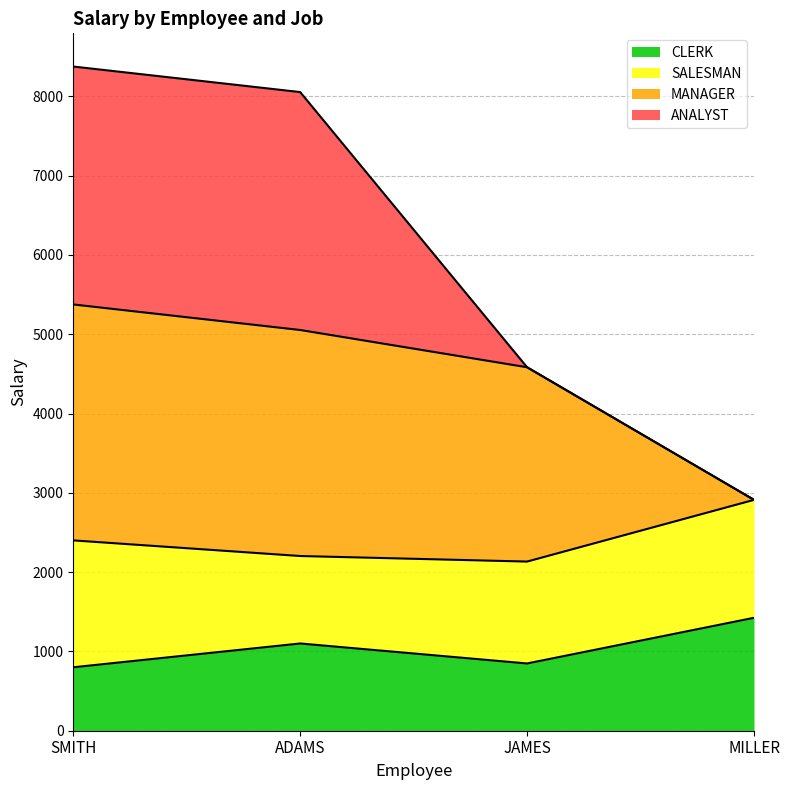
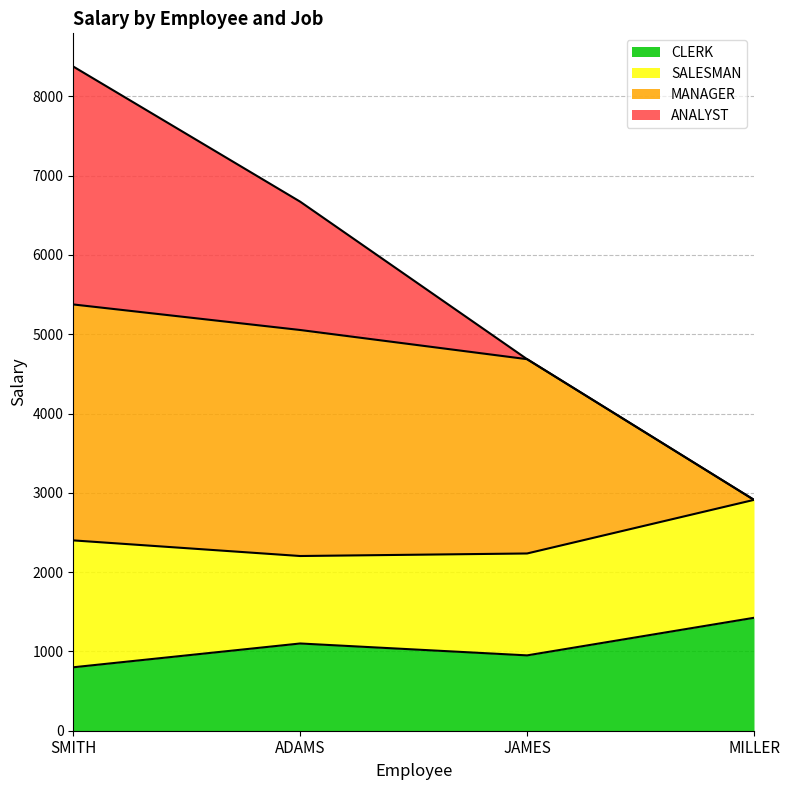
  {
    "CLERK": {
      "SMITH": 800,
      "ADAMS": 1100,
-     "JAMES": 800,
+     "JAMES": 1000,
      "MILLER": 1400
    },
    "SALESMAN": {
      "SMITH": 1600,
      "ADAMS": 1100,
      "JAMES": 1300
    },
    "MANAGER": {
      "SMITH": 3000,
      "ADAMS": 2900
    },
    "ANALYST": {
      "SMITH": 3000,
-     "ADAMS": 3000
+     "ADAMS": 1600
    }
  }
